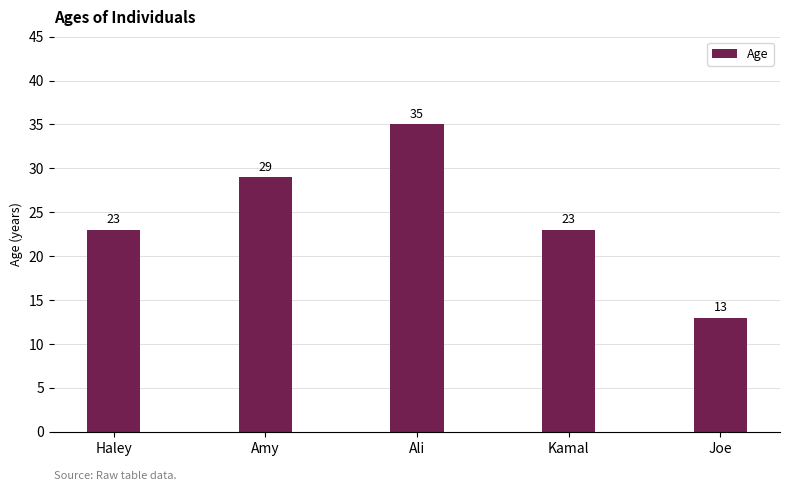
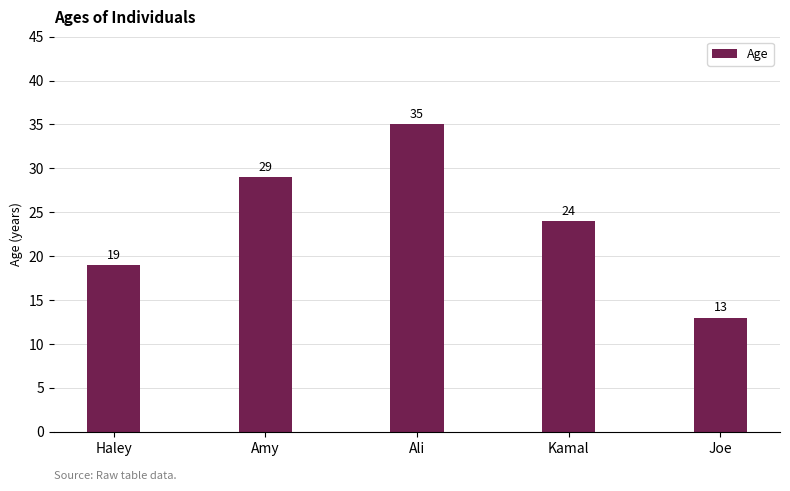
  {
-   "Haley": 23,
+   "Haley": 19,
    "Amy": 29,
    "Ali": 35,
-   "Kamal": 23,
+   "Kamal": 24,
    "Joe": 13
  }
